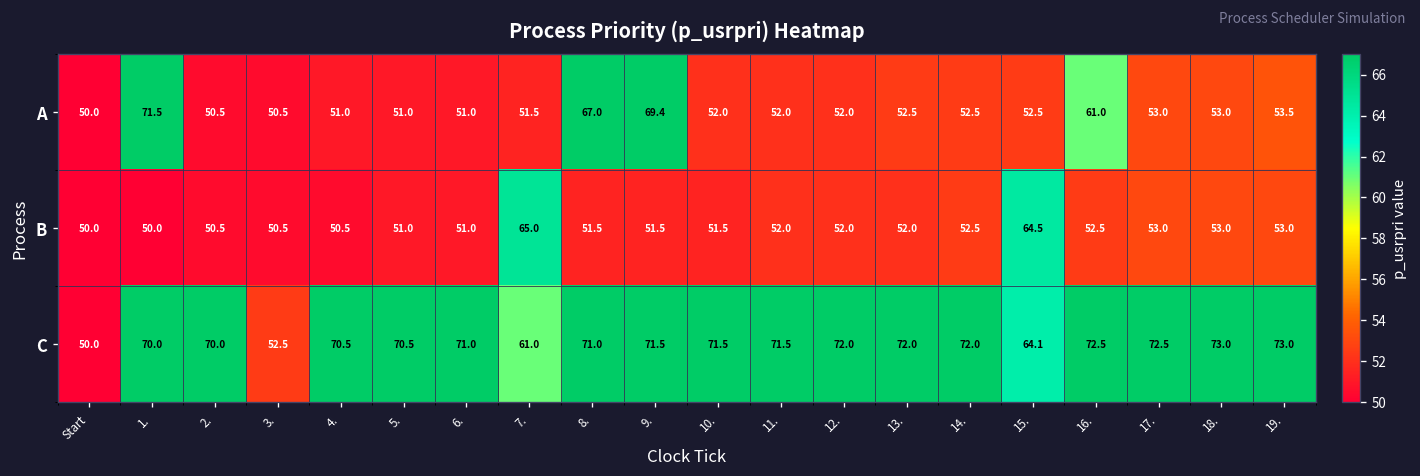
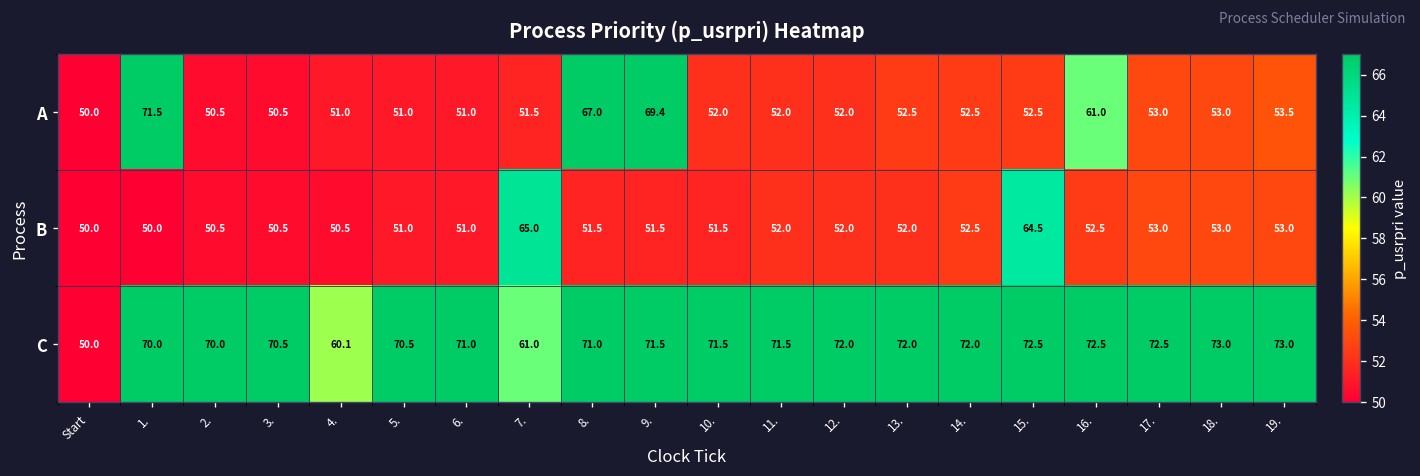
  {
    "A": {
      "Start": 50.0,
      "1.": 71.5,
      "2.": 50.5,
      "3.": 50.5,
      "4.": 51.0,
      "5.": 51.0,
      "6.": 51.0,
      "7.": 51.5,
      "8.": 67.0,
      "9.": 69.4,
      "10.": 52.0,
      "11.": 52.0,
      "12.": 52.0,
      "13.": 52.5,
      "14.": 52.5,
      "15.": 52.5,
      "16.": 61.0,
      "17.": 53.0,
      "18.": 53.0,
      "19.": 53.5
    },
    "B": {
      "Start": 50.0,
      "1.": 50.0,
      "2.": 50.5,
      "3.": 50.5,
      "4.": 50.5,
      "5.": 51.0,
      "6.": 51.0,
      "7.": 65.0,
      "8.": 51.5,
      "9.": 51.5,
      "10.": 51.5,
      "11.": 52.0,
      "12.": 52.0,
      "13.": 52.0,
      "14.": 52.5,
      "15.": 64.5,
      "16.": 52.5,
      "17.": 53.0,
      "18.": 53.0,
      "19.": 53.0
    },
    "C": {
      "Start": 50.0,
      "1.": 70.0,
      "2.": 70.0,
-     "3.": 52.5,
-     "4.": 70.5,
+     "3.": 70.5,
+     "4.": 60.1,
      "5.": 70.5,
      "6.": 71.0,
      "7.": 61.0,
      "8.": 71.0,
      "9.": 71.5,
      "10.": 71.5,
      "11.": 71.5,
      "12.": 72.0,
      "13.": 72.0,
      "14.": 72.0,
-     "15.": 64.1,
+     "15.": 72.5,
      "16.": 72.5,
      "17.": 72.5,
      "18.": 73.0,
      "19.": 73.0
    }
  }
